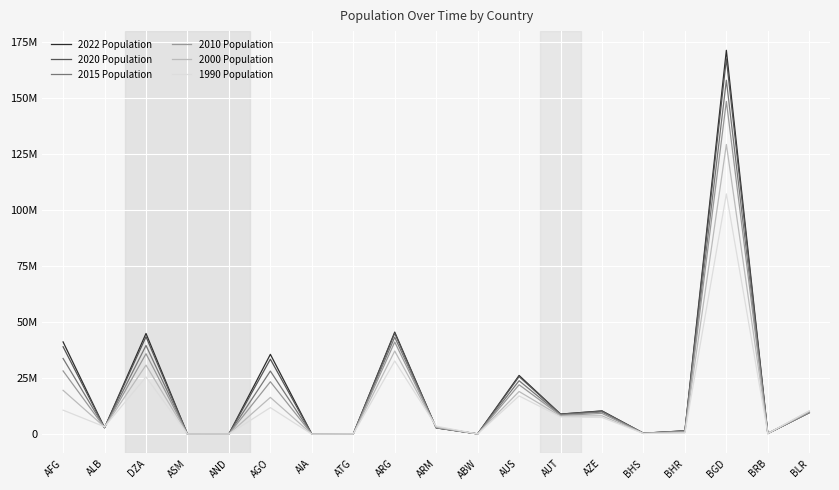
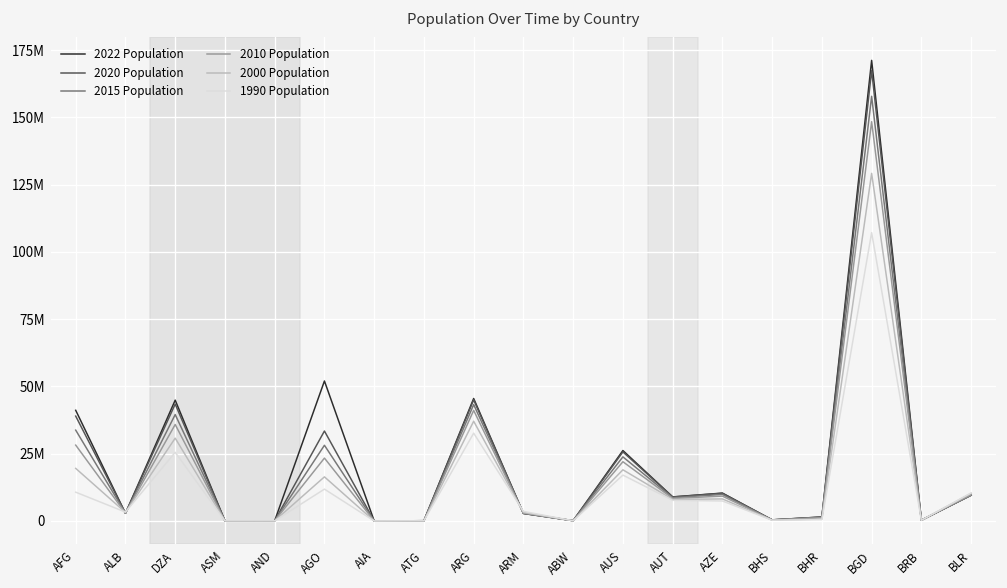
  {
    "2022 Population": {
      "AFG": 41000000,
      "DZA": 45000000,
-     "AGO": 36000000,
+     "AGO": 52000000,
      "BGD": 171000000
    }
  }
